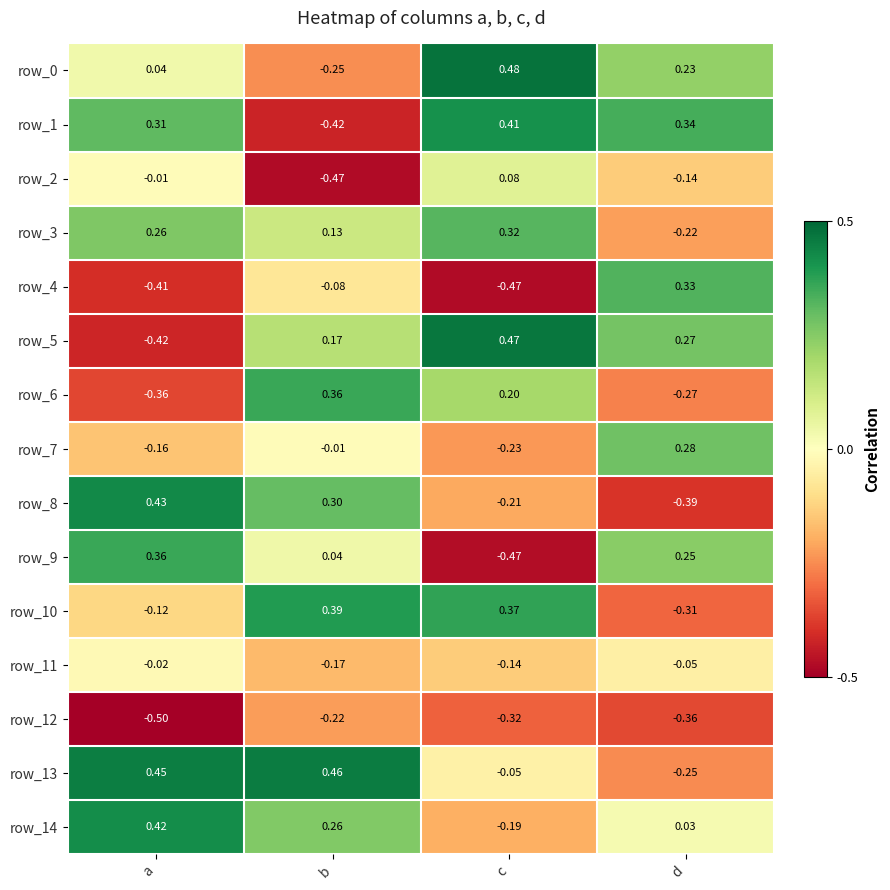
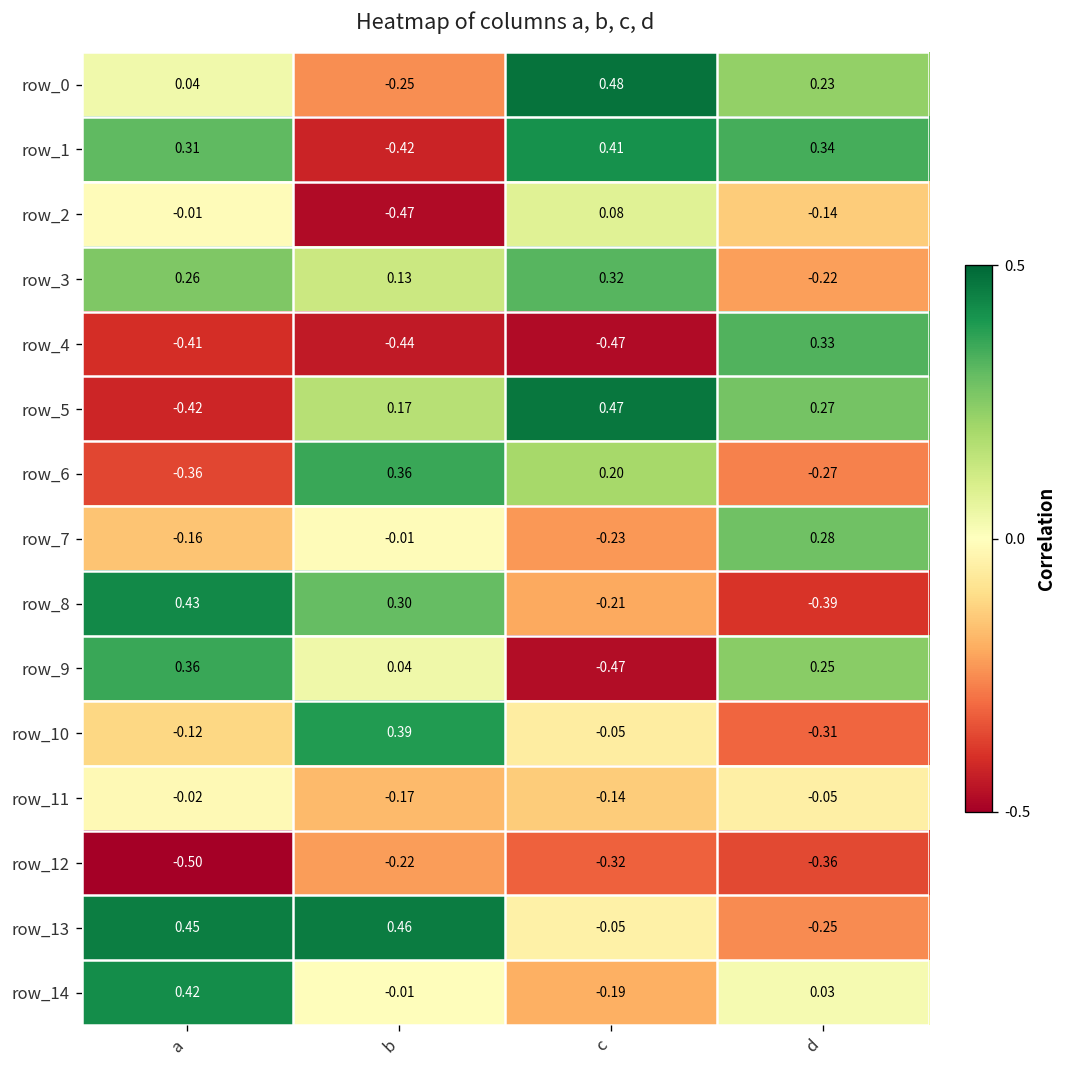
  {
    "row_0": {
      "a": 0.04,
      "b": -0.25,
      "c": 0.48,
      "d": 0.23
    },
    "row_1": {
      "a": 0.31,
      "b": -0.42,
      "c": 0.41,
      "d": 0.34
    },
    "row_2": {
      "a": -0.01,
      "b": -0.47,
      "c": 0.08,
      "d": -0.14
    },
    "row_3": {
      "a": 0.26,
      "b": 0.13,
      "c": 0.32,
      "d": -0.22
    },
    "row_4": {
      "a": -0.41,
-     "b": -0.08,
+     "b": -0.44,
      "c": -0.47,
      "d": 0.33
    },
    "row_5": {
      "a": -0.42,
      "b": 0.17,
      "c": 0.47,
      "d": 0.27
    },
    "row_6": {
      "a": -0.36,
      "b": 0.36,
      "c": 0.20,
      "d": -0.27
    },
    "row_7": {
      "a": -0.16,
      "b": -0.01,
      "c": -0.23,
      "d": 0.28
    },
    "row_8": {
      "a": 0.43,
      "b": 0.30,
      "c": -0.21,
      "d": -0.39
    },
    "row_9": {
      "a": 0.36,
      "b": 0.04,
      "c": -0.47,
      "d": 0.25
    },
    "row_10": {
      "a": -0.12,
      "b": 0.39,
-     "c": 0.37,
+     "c": -0.05,
      "d": -0.31
    },
    "row_11": {
      "a": -0.02,
      "b": -0.17,
      "c": -0.14,
      "d": -0.05
    },
    "row_12": {
      "a": -0.50,
      "b": -0.22,
      "c": -0.32,
      "d": -0.36
    },
    "row_13": {
      "a": 0.45,
      "b": 0.46,
      "c": -0.05,
      "d": -0.25
    },
    "row_14": {
      "a": 0.42,
-     "b": 0.26,
+     "b": -0.01,
      "c": -0.19,
      "d": 0.03
    }
  }
